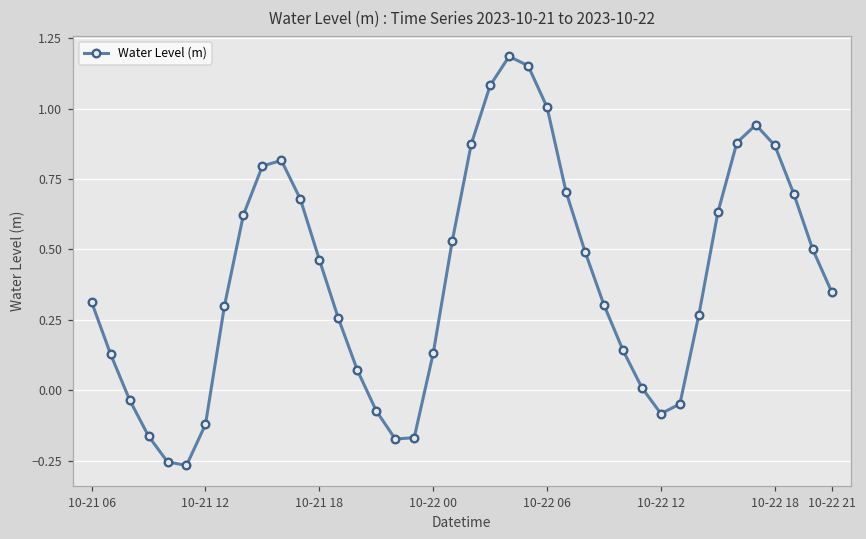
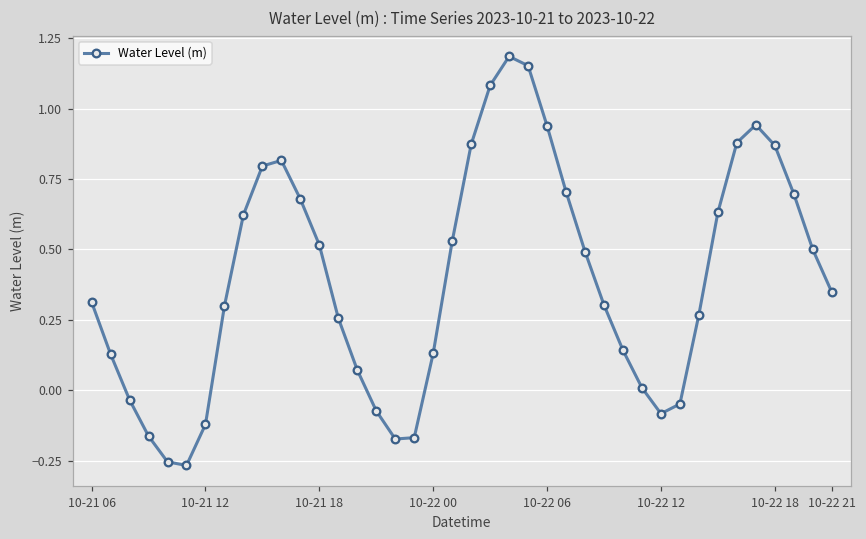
  {
    "10-21 06": 0.31,
    "10-21 12": -0.12,
-   "10-21 18": 0.46,
+   "10-21 18": 0.52,
    "10-22 00": 0.13,
-   "10-22 06": 1.00,
+   "10-22 06": 0.94,
    "10-22 12": -0.08,
    "10-22 18": 0.87,
    "10-22 21": 0.35
  }
